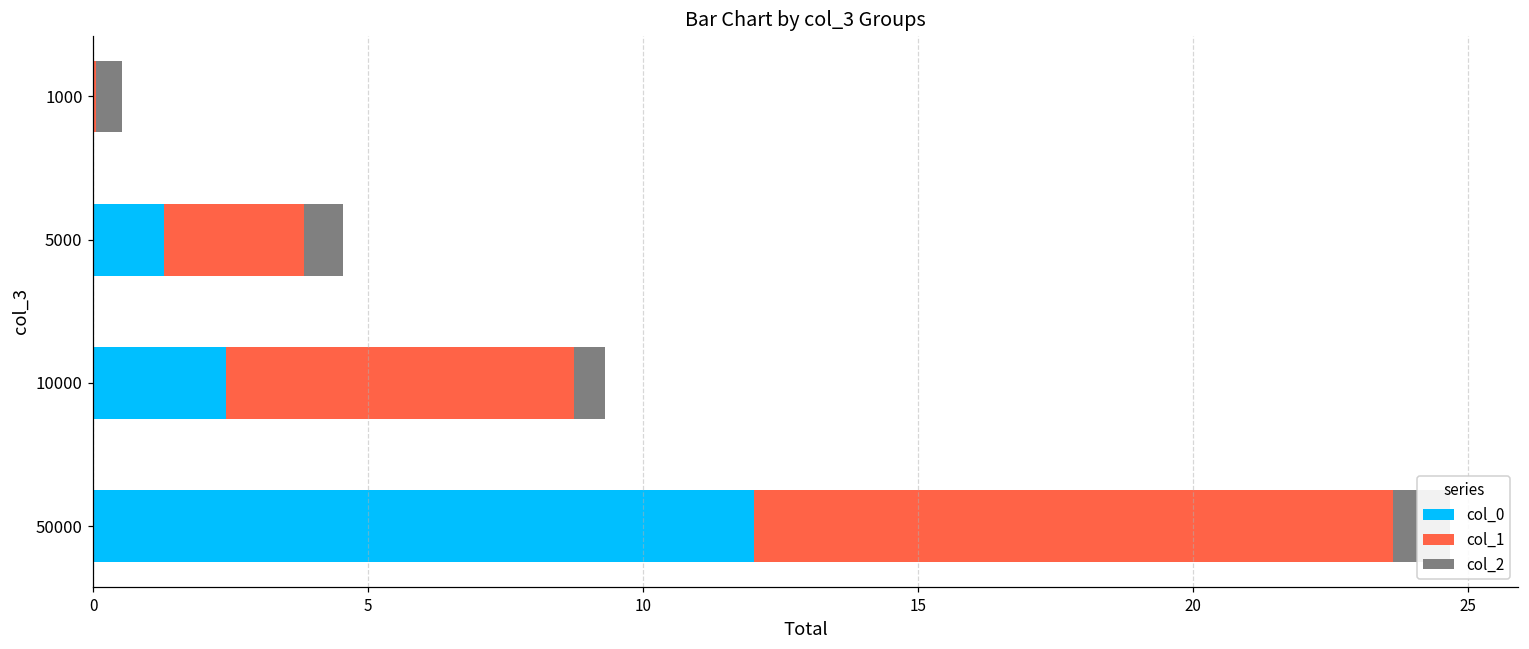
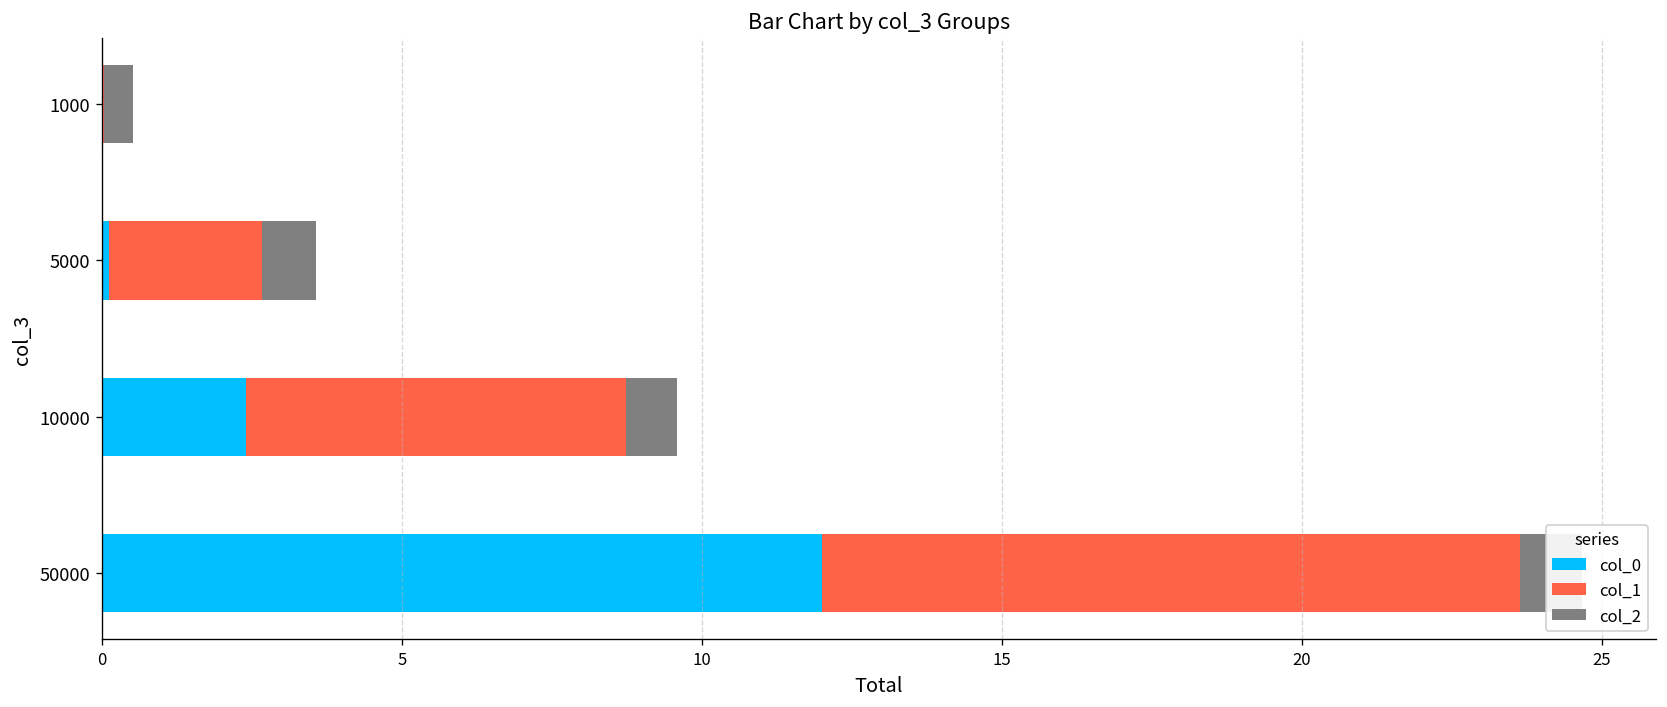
  {
    "col_0": {
-     "5000": 1.3,
+     "5000": 0.1,
      "10000": 2.4,
      "50000": 12.0
    },
    "col_1": {
      "5000": 2.6,
      "10000": 6.3,
      "50000": 11.6
    },
    "col_2": {
      "1000": 0.5,
-     "5000": 0.7,
-     "10000": 0.6
+     "5000": 0.9,
+     "10000": 0.9
    }
  }
